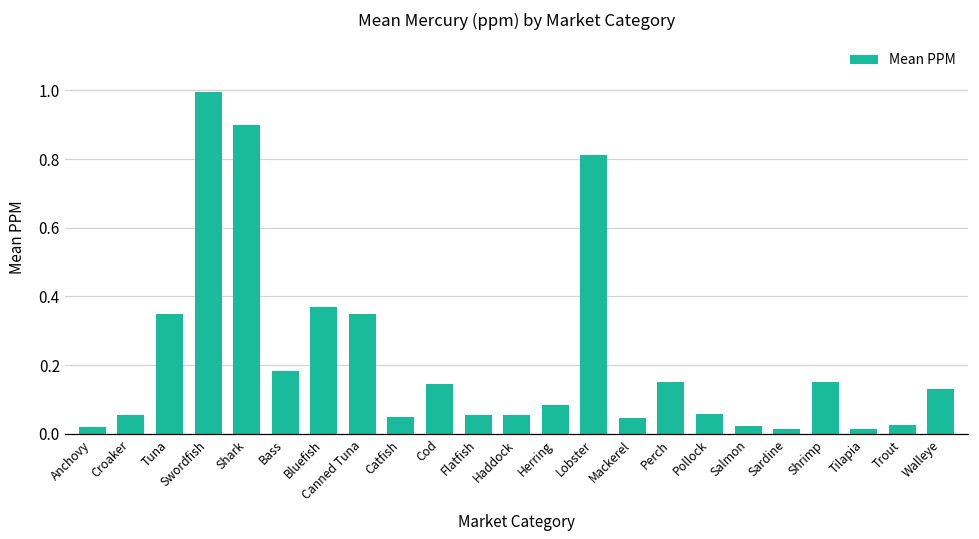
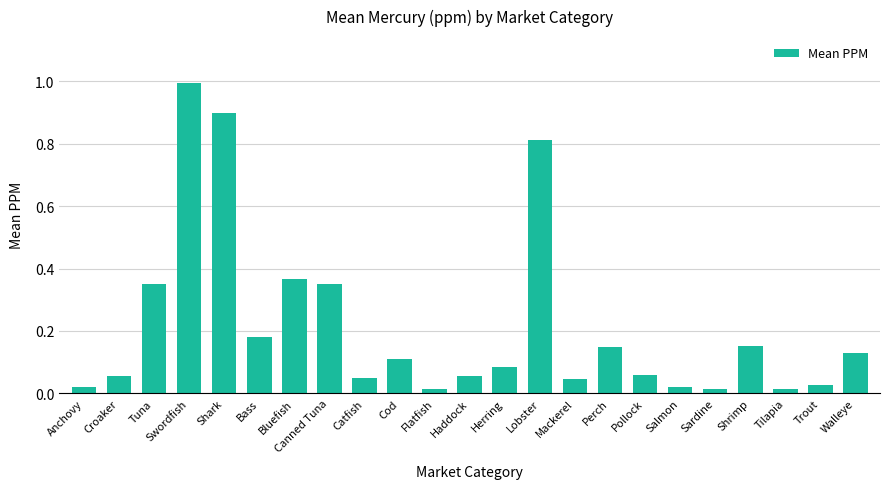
  {
    "Anchovy": 0.02,
    "Croaker": 0.06,
    "Tuna": 0.35,
    "Swordfish": 1.00,
    "Shark": 0.90,
    "Bass": 0.18,
    "Bluefish": 0.37,
    "Canned Tuna": 0.35,
    "Catfish": 0.05,
-   "Cod": 0.15,
-   "Flatfish": 0.06,
+   "Cod": 0.11,
+   "Flatfish": 0.01,
    "Haddock": 0.06,
    "Herring": 0.08,
    "Lobster": 0.81,
    "Mackerel": 0.05,
    "Perch": 0.15,
    "Pollock": 0.06,
    "Salmon": 0.02,
    "Sardine": 0.01,
    "Shrimp": 0.15,
    "Tilapia": 0.01,
    "Trout": 0.03,
    "Walleye": 0.13
  }
